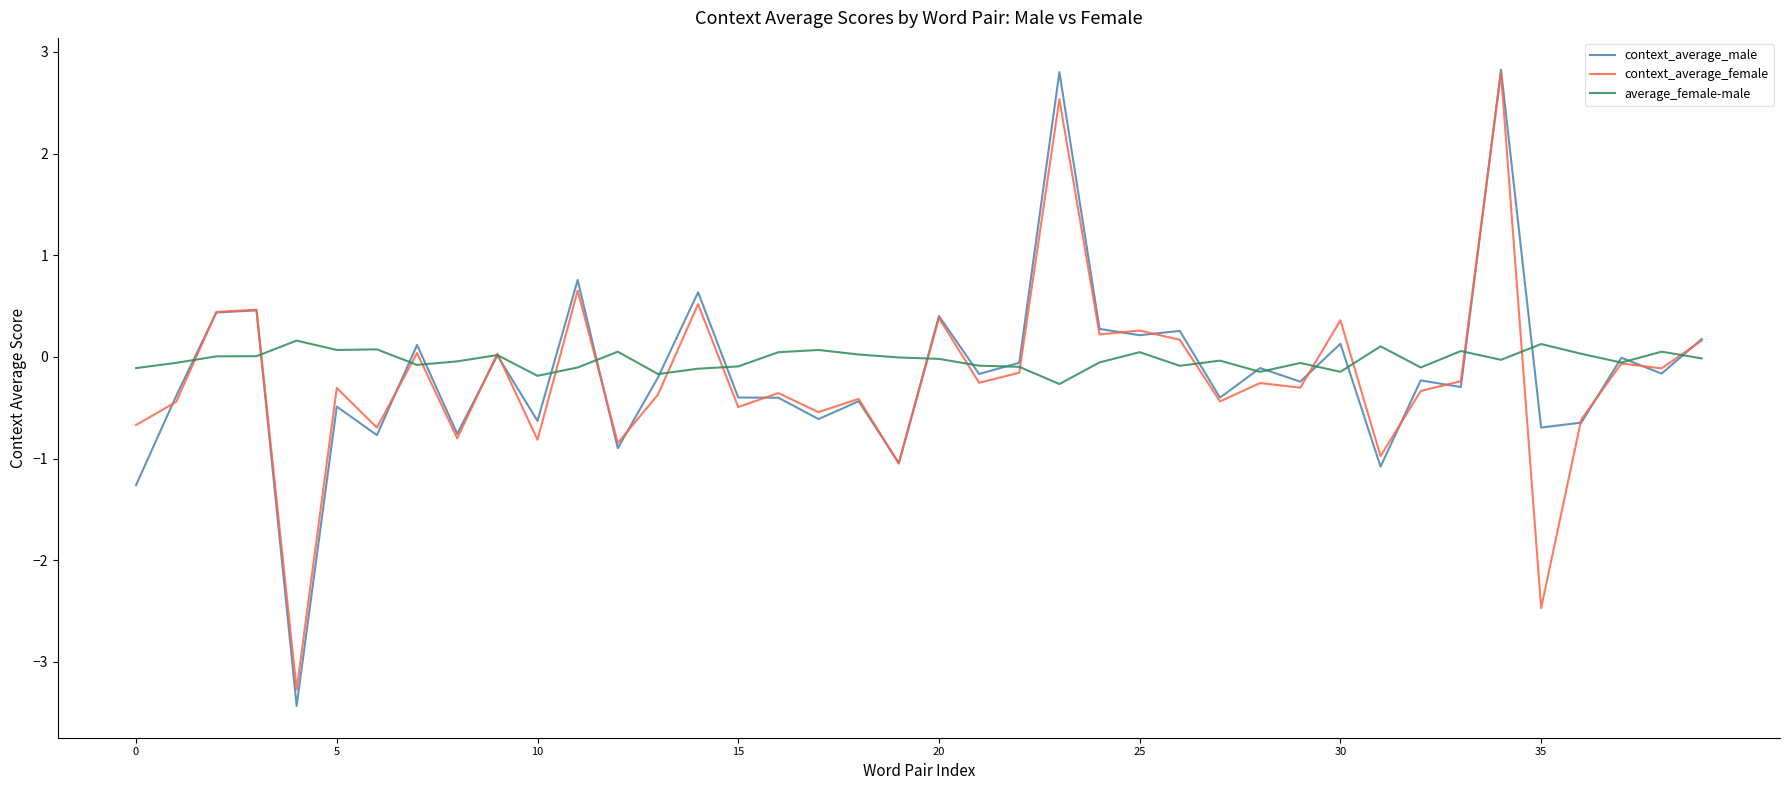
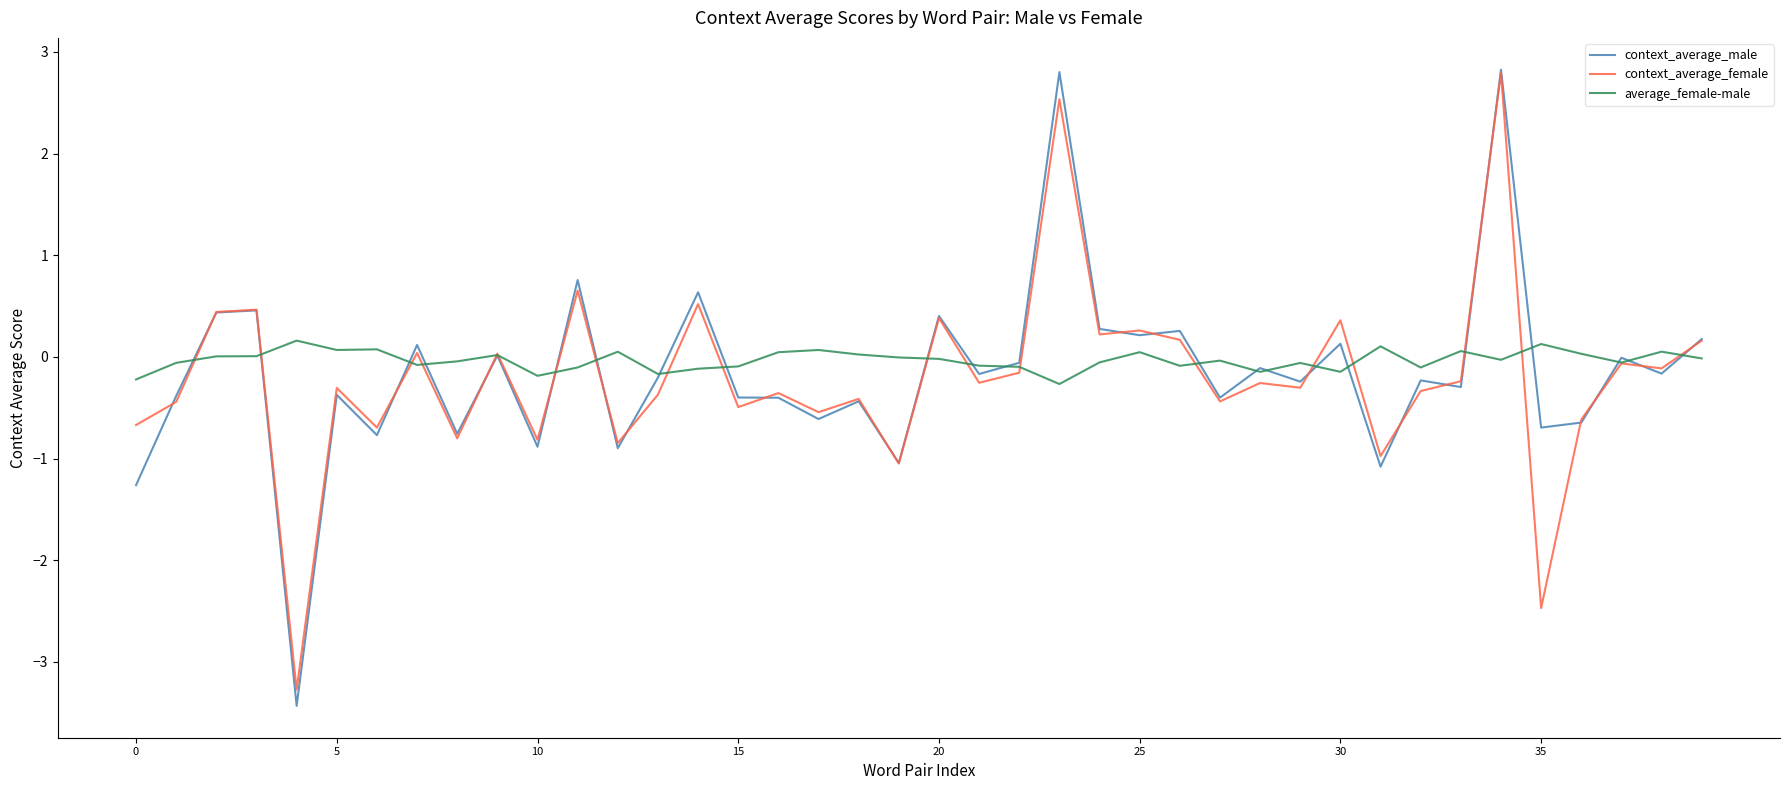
  {
    "context_average_male": {
      "0": -1.26,
-     "5": -0.49,
-     "10": -0.63,
+     "5": -0.37,
+     "10": -0.88,
      "15": -0.40,
      "25": 0.21,
      "30": 0.13,
      "35": -0.70
    },
    "context_average_female": {
      "0": -0.67,
      "5": -0.31,
      "10": -0.82,
      "15": -0.49,
      "25": 0.26,
      "30": 0.36,
      "35": -2.47
    },
    "average_female-male": {
-     "0": -0.11,
+     "0": -0.22,
      "5": 0.07,
      "10": -0.19,
      "15": -0.09,
      "20": -0.02,
      "25": 0.05,
      "30": -0.15,
      "35": 0.13
    }
  }
